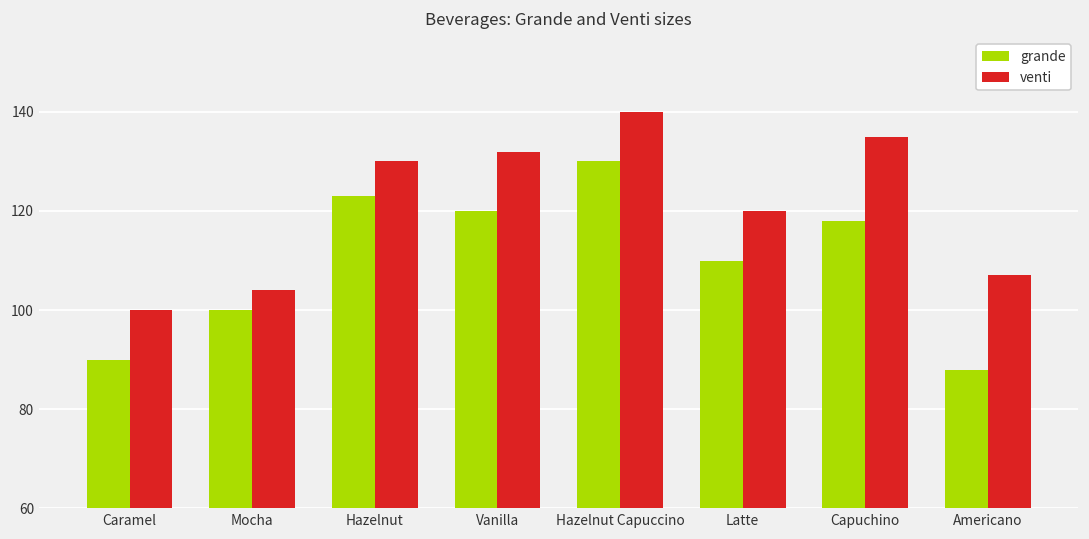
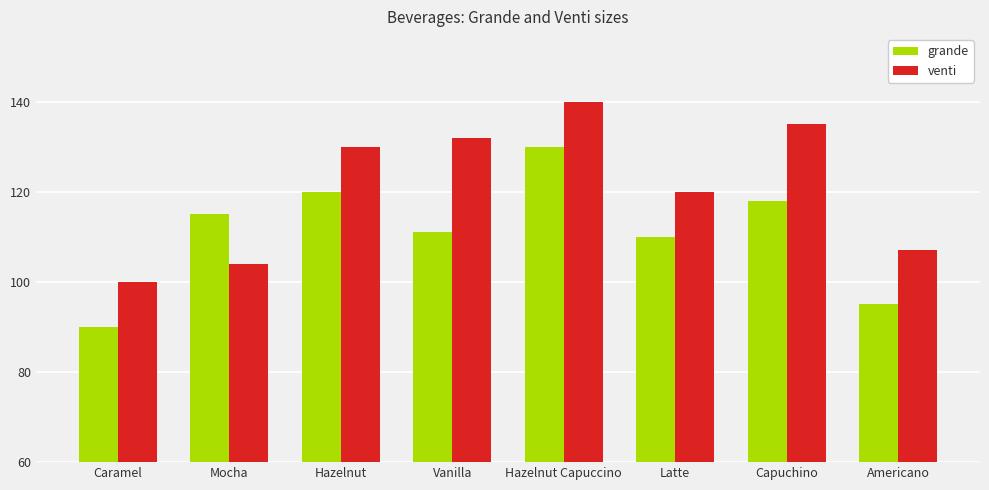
  {
    "grande": {
      "Caramel": 90,
-     "Mocha": 100,
-     "Hazelnut": 123,
-     "Vanilla": 120,
+     "Mocha": 115,
+     "Hazelnut": 120,
+     "Vanilla": 111,
      "Hazelnut Capuccino": 130,
      "Latte": 110,
      "Capuchino": 118,
-     "Americano": 88
+     "Americano": 95
    },
    "venti": {
      "Caramel": 100,
      "Mocha": 104,
      "Hazelnut": 130,
      "Vanilla": 132,
      "Hazelnut Capuccino": 140,
      "Latte": 120,
      "Capuchino": 135,
      "Americano": 107
    }
  }
